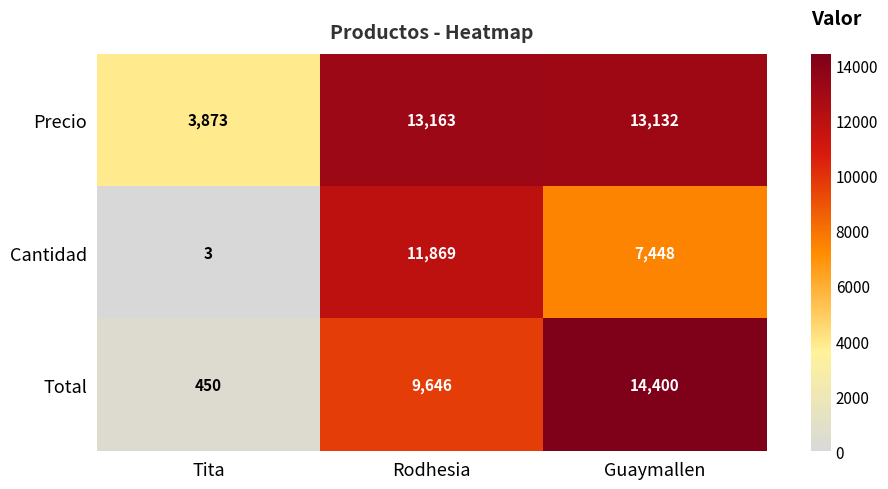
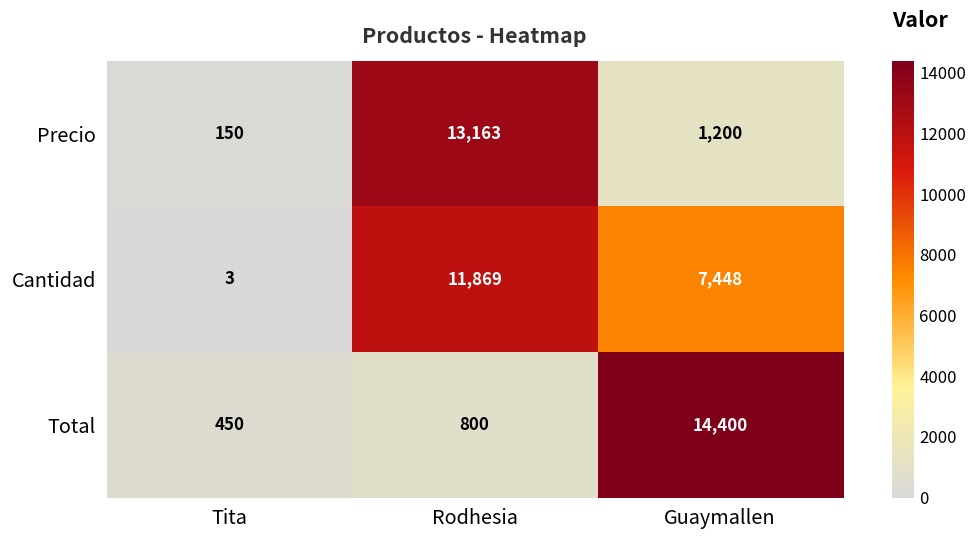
  {
    "Precio": {
-     "Tita": "3,873",
+     "Tita": "150",
      "Rodhesia": "13,163",
-     "Guaymallen": "13,132"
+     "Guaymallen": "1,200"
    },
    "Cantidad": {
      "Tita": "3",
      "Rodhesia": "11,869",
      "Guaymallen": "7,448"
    },
    "Total": {
      "Tita": "450",
-     "Rodhesia": "9,646",
+     "Rodhesia": "800",
      "Guaymallen": "14,400"
    }
  }
